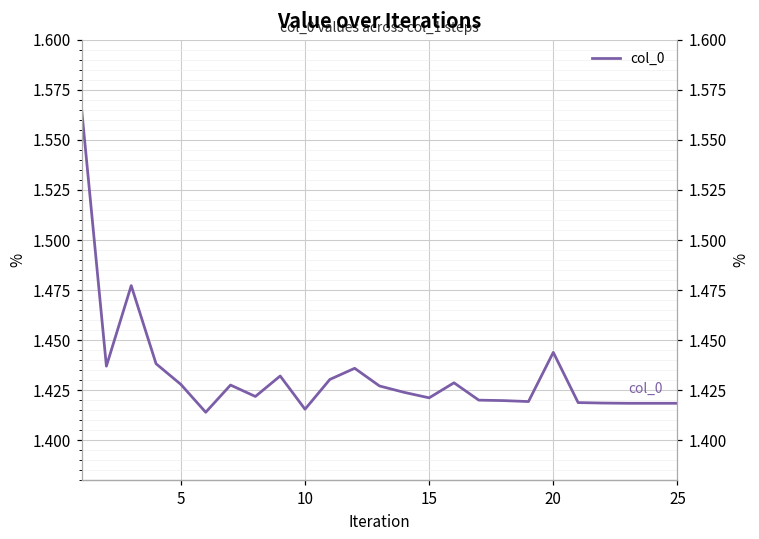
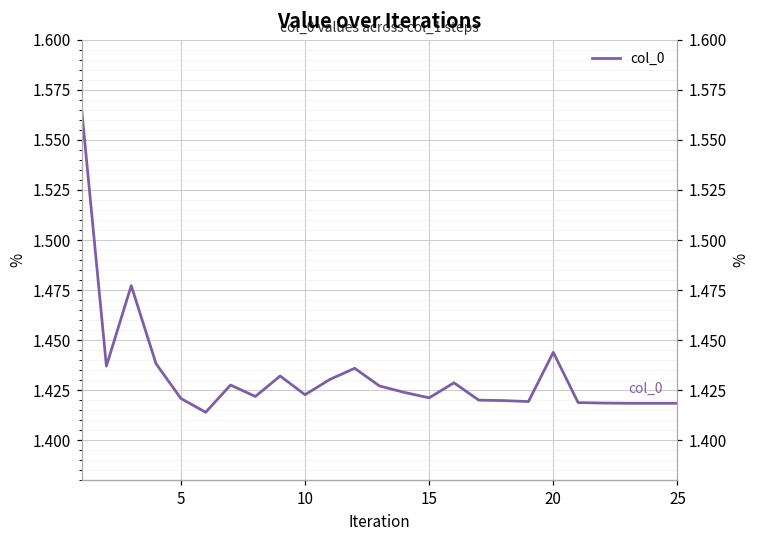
  {
-   "5": 1.428,
-   "10": 1.416,
+   "5": 1.421,
+   "10": 1.423,
    "15": 1.421,
    "20": 1.444,
    "25": 1.418
  }
